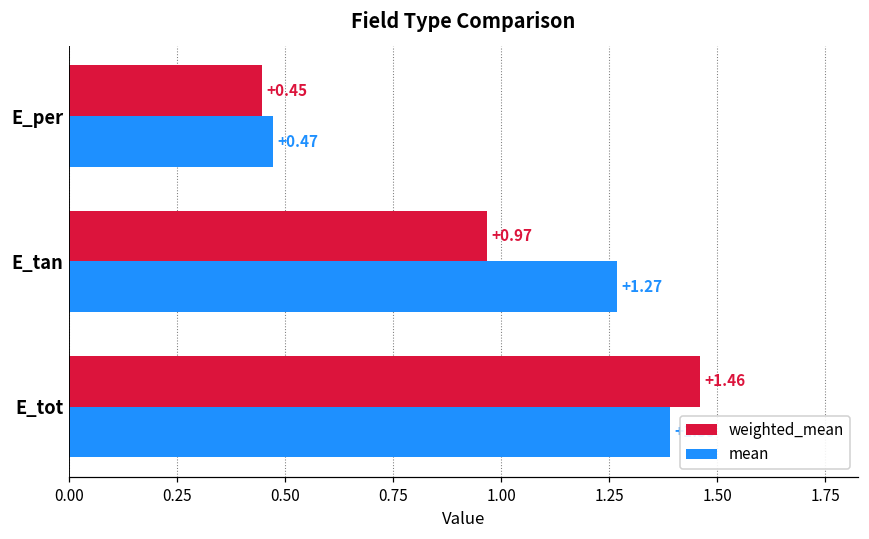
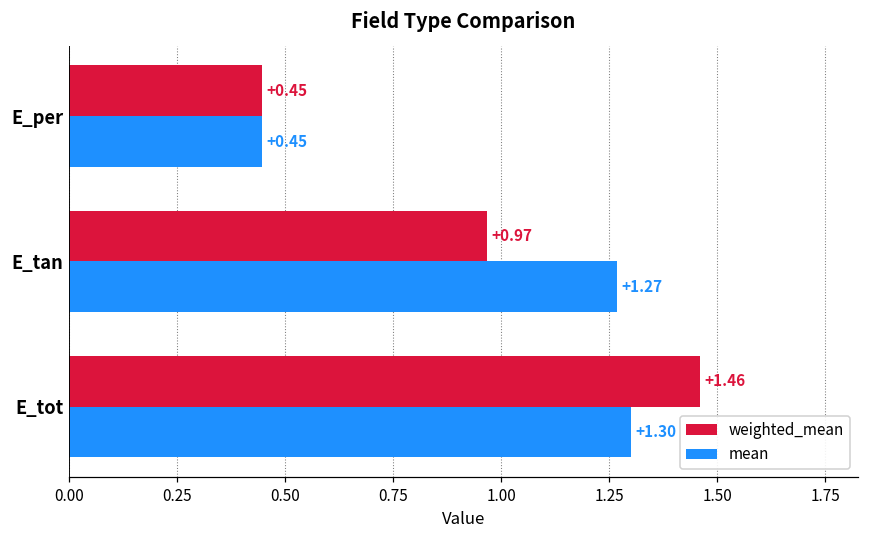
  {
    "weighted_mean": {
      "E_per": "+0.45",
      "E_tan": "+0.97",
      "E_tot": "+1.46"
    },
    "mean": {
-     "E_per": "+0.47",
+     "E_per": "+0.45",
      "E_tan": "+1.27",
-     "E_tot": "1.39"
+     "E_tot": "1.30"
    }
  }
